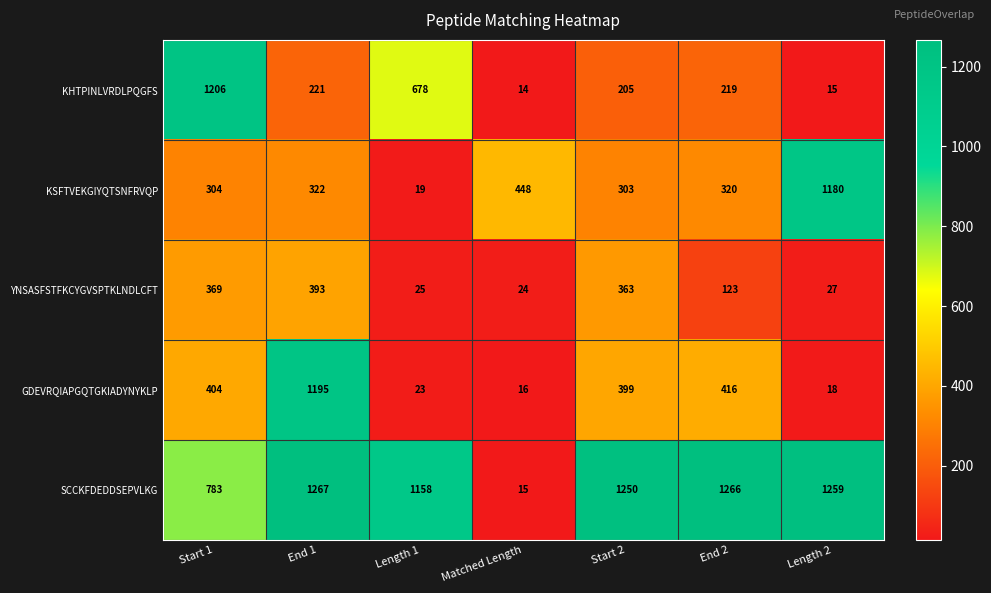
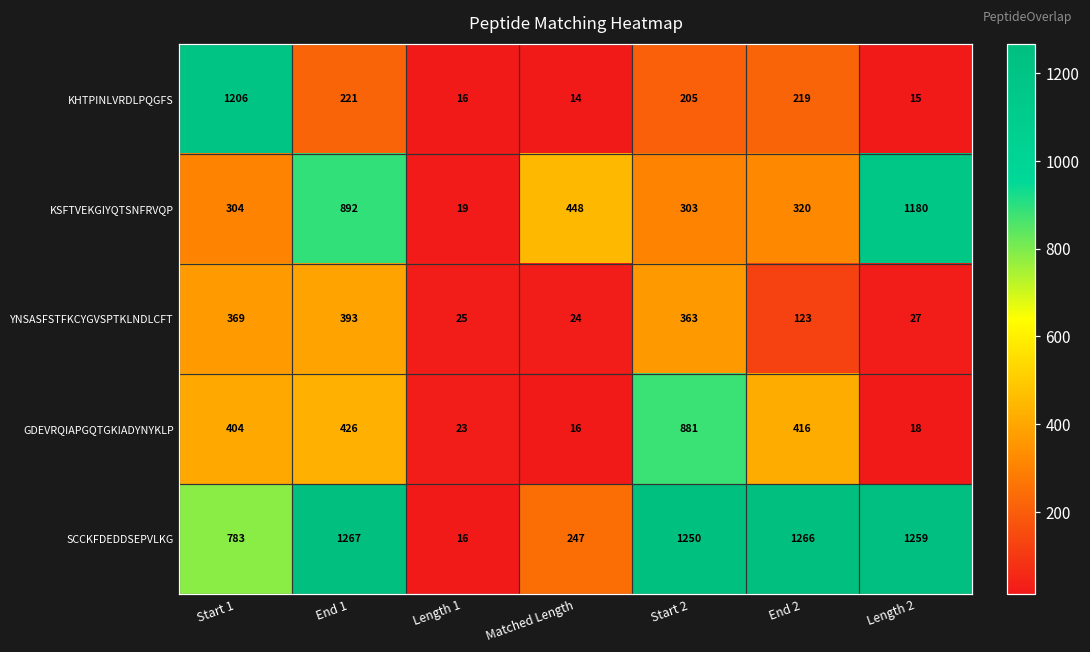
  {
    "KHTPINLVRDLPQGFS": {
      "Start 1": 1206,
      "End 1": 221,
-     "Length 1": 678,
+     "Length 1": 16,
      "Matched Length": 14,
      "Start 2": 205,
      "End 2": 219,
      "Length 2": 15
    },
    "KSFTVEKGIYQTSNFRVQP": {
      "Start 1": 304,
-     "End 1": 322,
+     "End 1": 892,
      "Length 1": 19,
      "Matched Length": 448,
      "Start 2": 303,
      "End 2": 320,
      "Length 2": 1180
    },
    "YNSASFSTFKCYGVSPTKLNDLCFT": {
      "Start 1": 369,
      "End 1": 393,
      "Length 1": 25,
      "Matched Length": 24,
      "Start 2": 363,
      "End 2": 123,
      "Length 2": 27
    },
    "GDEVRQIAPGQTGKIADYNYKLP": {
      "Start 1": 404,
-     "End 1": 1195,
+     "End 1": 426,
      "Length 1": 23,
      "Matched Length": 16,
-     "Start 2": 399,
+     "Start 2": 881,
      "End 2": 416,
      "Length 2": 18
    },
    "SCCKFDEDDSEPVLKG": {
      "Start 1": 783,
      "End 1": 1267,
-     "Length 1": 1158,
-     "Matched Length": 15,
+     "Length 1": 16,
+     "Matched Length": 247,
      "Start 2": 1250,
      "End 2": 1266,
      "Length 2": 1259
    }
  }
